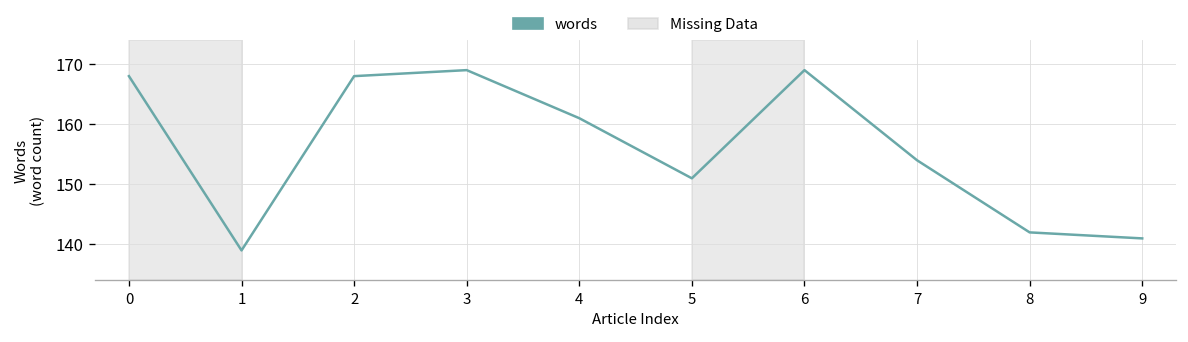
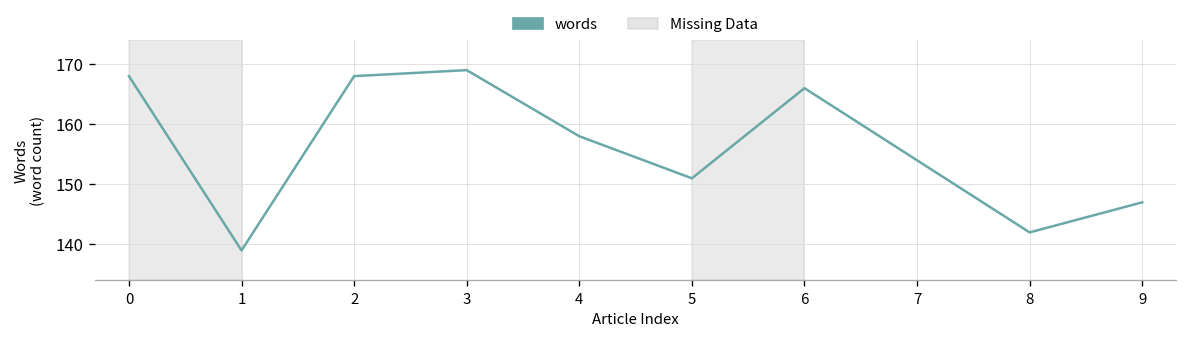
  {
    "0": 168,
    "1": 139,
    "2": 168,
    "3": 169,
-   "4": 161,
+   "4": 158,
    "5": 151,
-   "6": 169,
+   "6": 166,
    "7": 154,
    "8": 142,
-   "9": 141
+   "9": 147
  }
